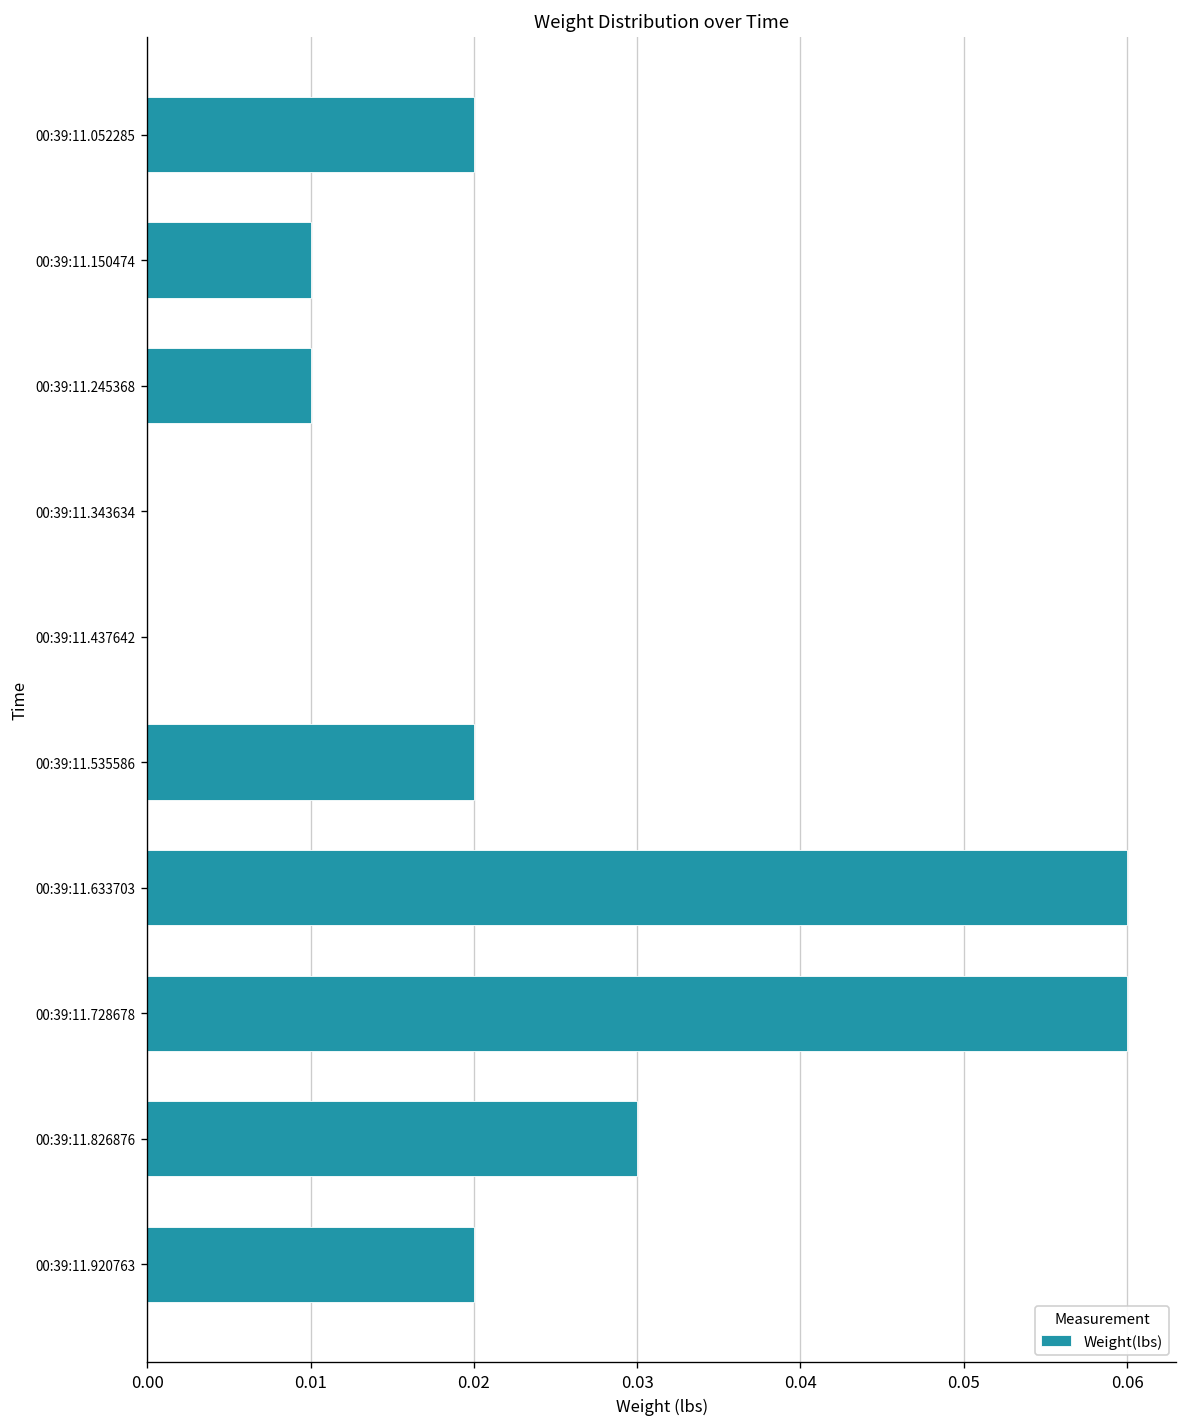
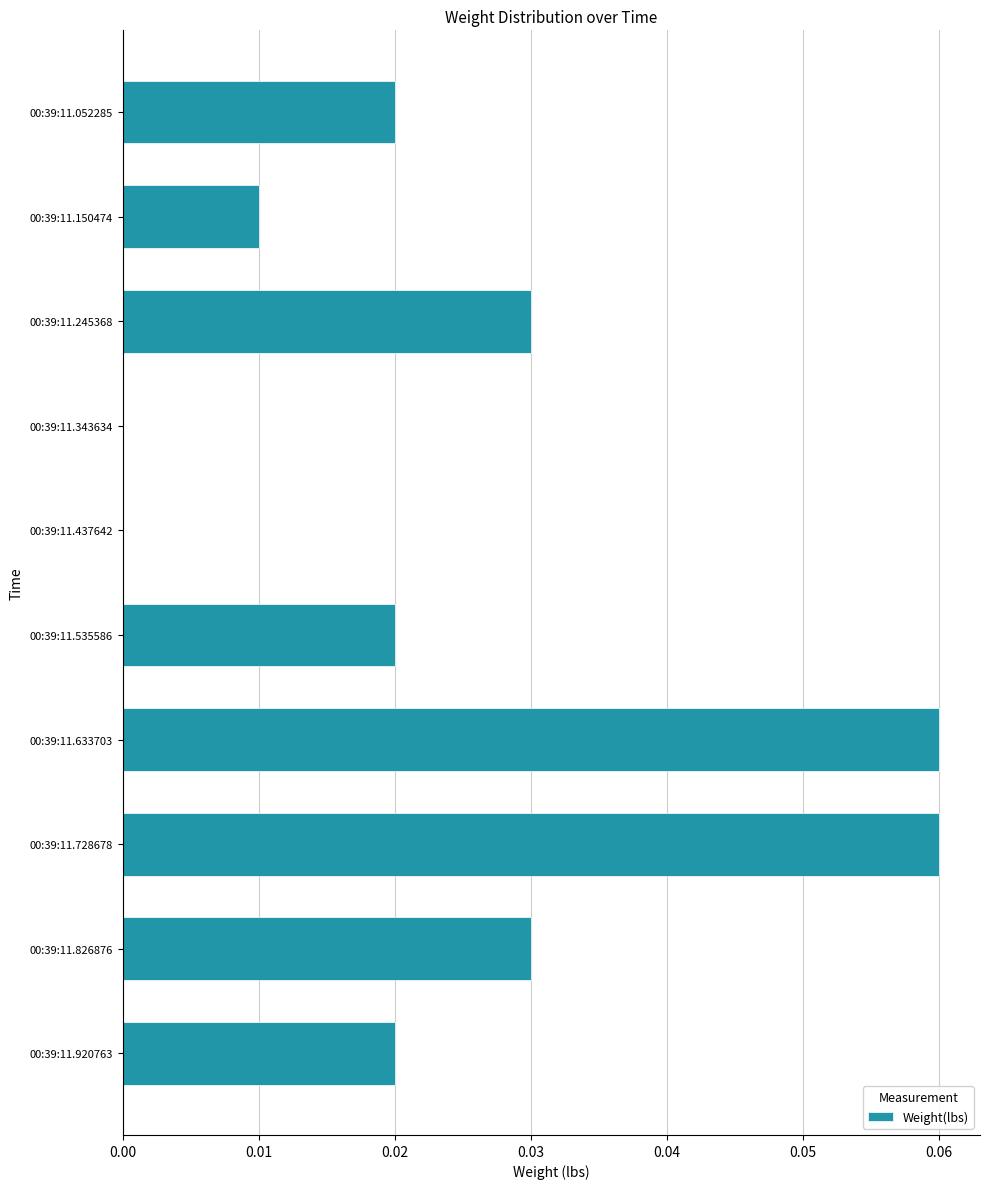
  {
    "00:39:11.052285": 0.02,
    "00:39:11.150474": 0.01,
-   "00:39:11.245368": 0.01,
+   "00:39:11.245368": 0.03,
    "00:39:11.343634": 0.00,
    "00:39:11.437642": 0.00,
    "00:39:11.535586": 0.02,
    "00:39:11.633703": 0.06,
    "00:39:11.728678": 0.06,
    "00:39:11.826876": 0.03,
    "00:39:11.920763": 0.02
  }
